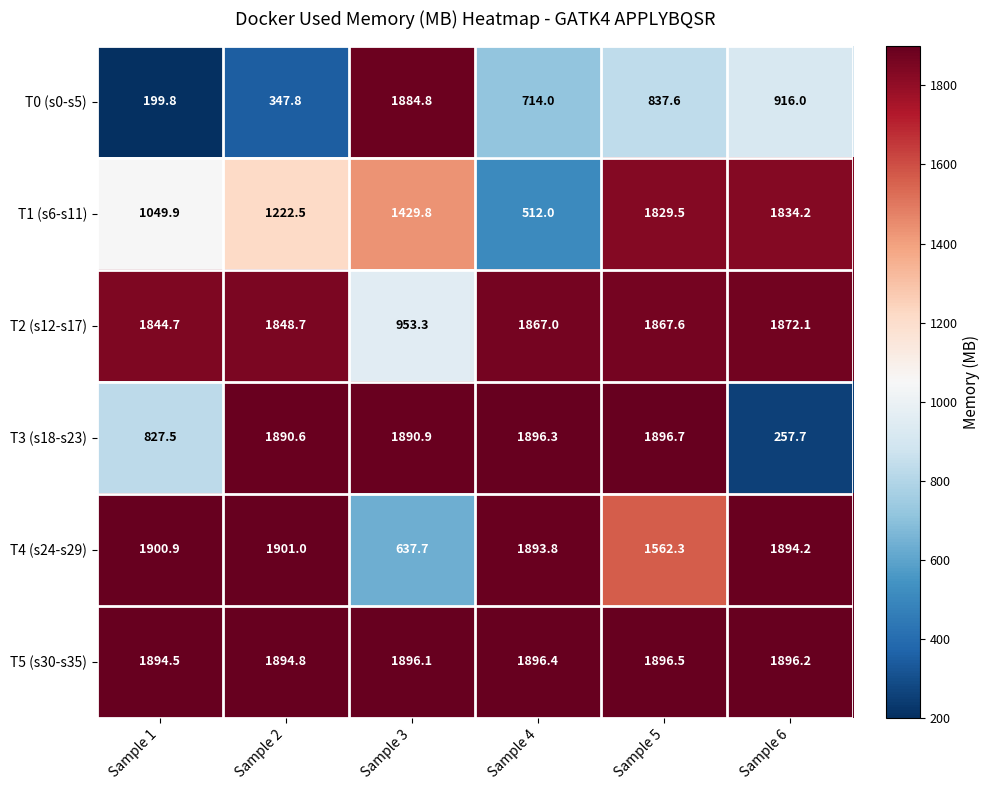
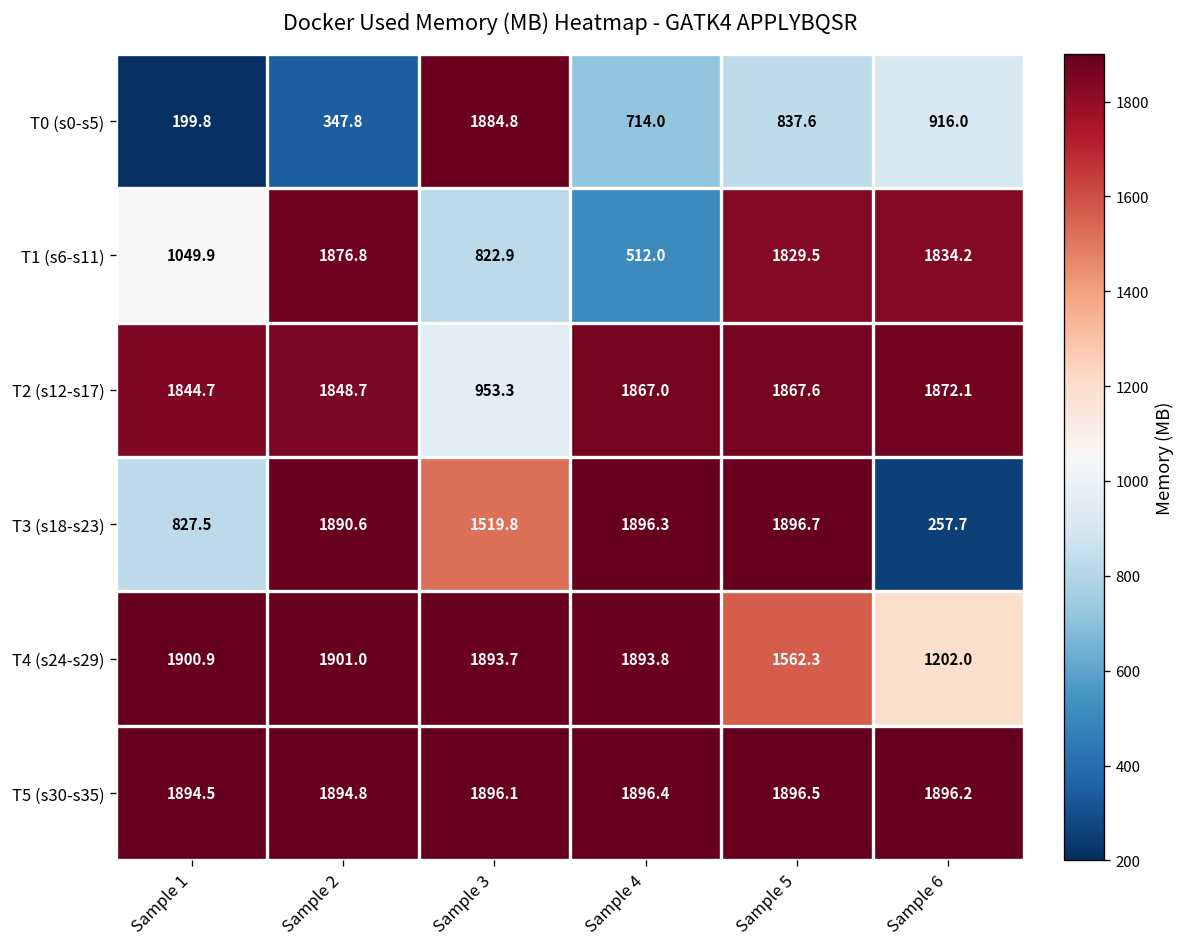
  {
    "T0 (s0-s5)": {
      "Sample 1": 199.8,
      "Sample 2": 347.8,
      "Sample 3": 1884.8,
      "Sample 4": 714.0,
      "Sample 5": 837.6,
      "Sample 6": 916.0
    },
    "T1 (s6-s11)": {
      "Sample 1": 1049.9,
-     "Sample 2": 1222.5,
-     "Sample 3": 1429.8,
+     "Sample 2": 1876.8,
+     "Sample 3": 822.9,
      "Sample 4": 512.0,
      "Sample 5": 1829.5,
      "Sample 6": 1834.2
    },
    "T2 (s12-s17)": {
      "Sample 1": 1844.7,
      "Sample 2": 1848.7,
      "Sample 3": 953.3,
      "Sample 4": 1867.0,
      "Sample 5": 1867.6,
      "Sample 6": 1872.1
    },
    "T3 (s18-s23)": {
      "Sample 1": 827.5,
      "Sample 2": 1890.6,
-     "Sample 3": 1890.9,
+     "Sample 3": 1519.8,
      "Sample 4": 1896.3,
      "Sample 5": 1896.7,
      "Sample 6": 257.7
    },
    "T4 (s24-s29)": {
      "Sample 1": 1900.9,
      "Sample 2": 1901.0,
-     "Sample 3": 637.7,
+     "Sample 3": 1893.7,
      "Sample 4": 1893.8,
      "Sample 5": 1562.3,
-     "Sample 6": 1894.2
+     "Sample 6": 1202.0
    },
    "T5 (s30-s35)": {
      "Sample 1": 1894.5,
      "Sample 2": 1894.8,
      "Sample 3": 1896.1,
      "Sample 4": 1896.4,
      "Sample 5": 1896.5,
      "Sample 6": 1896.2
    }
  }
